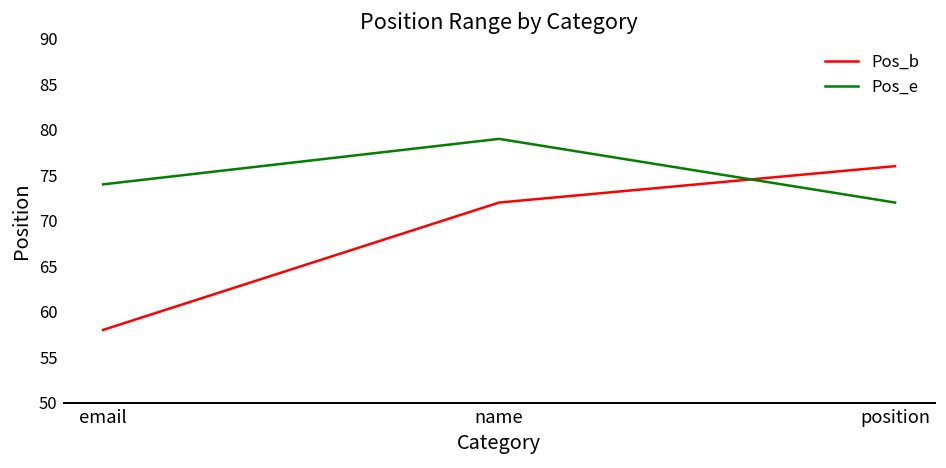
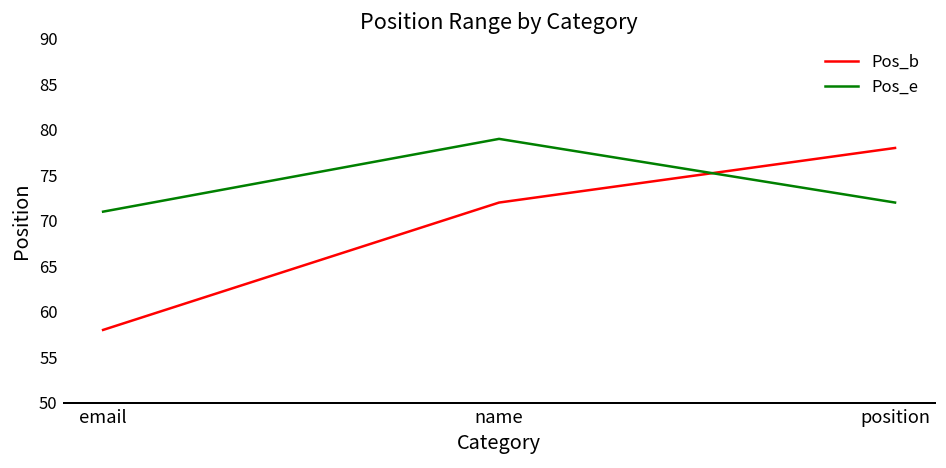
  {
    "Pos_b": {
      "email": 58,
      "name": 72,
-     "position": 76
+     "position": 78
    },
    "Pos_e": {
-     "email": 74,
+     "email": 71,
      "name": 79,
      "position": 72
    }
  }
